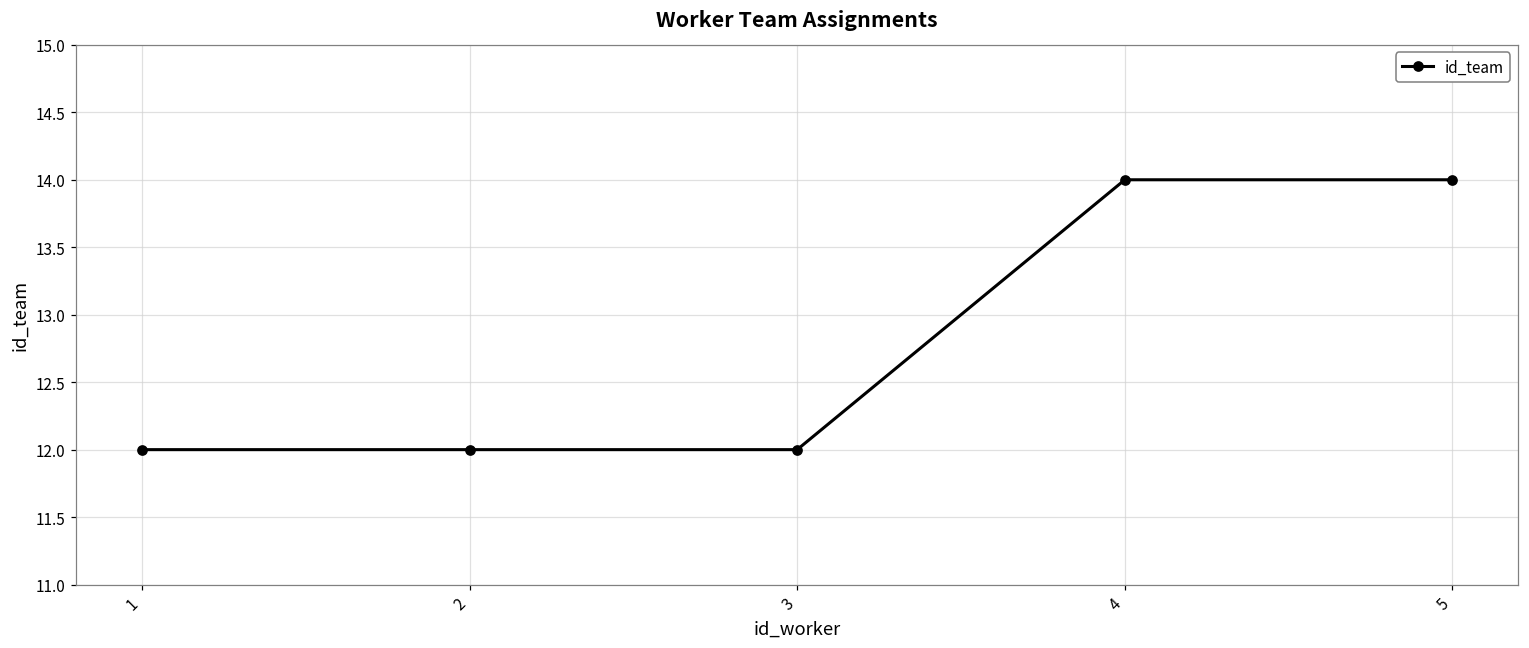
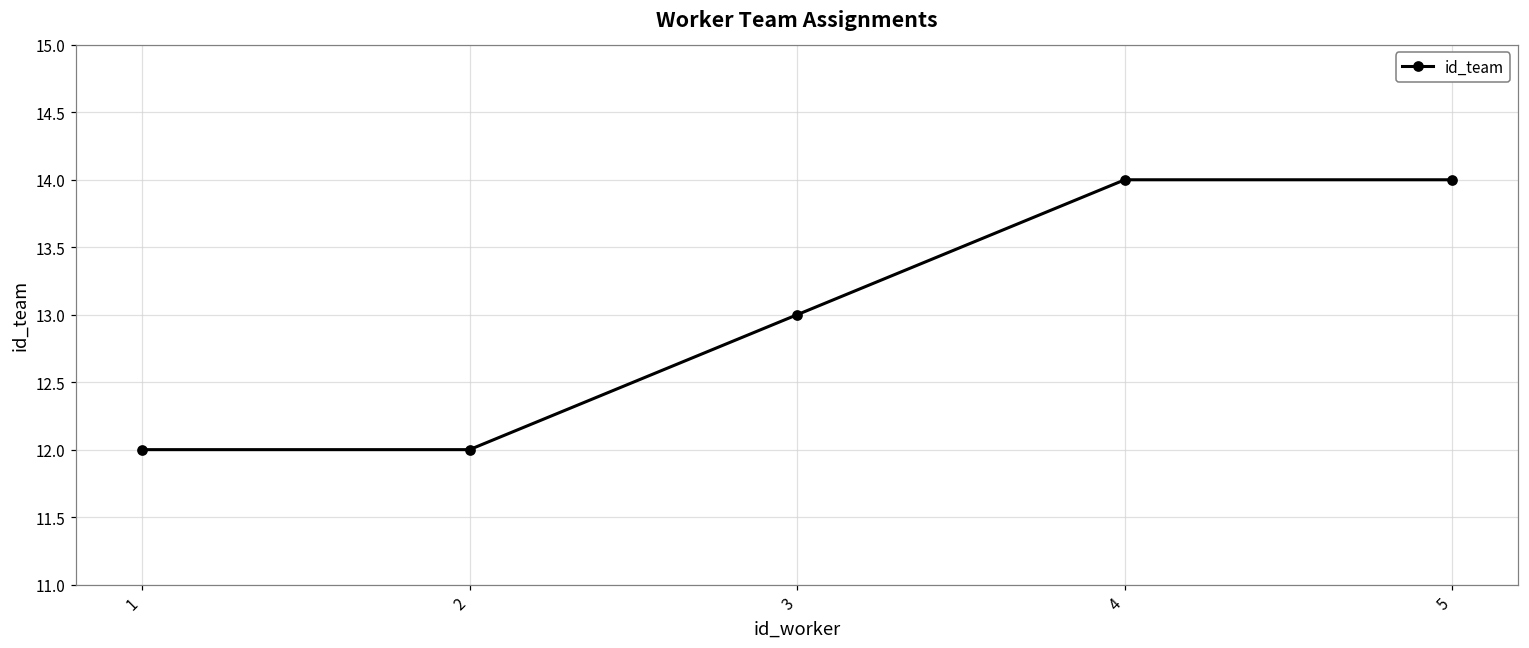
  {
    "1": 12,
    "2": 12,
-   "3": 12,
+   "3": 13,
    "4": 14,
    "5": 14
  }
